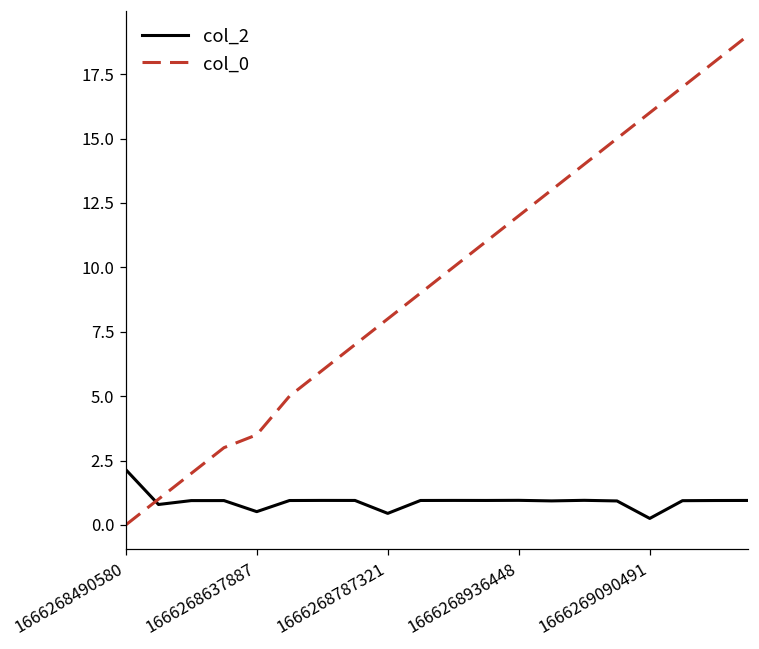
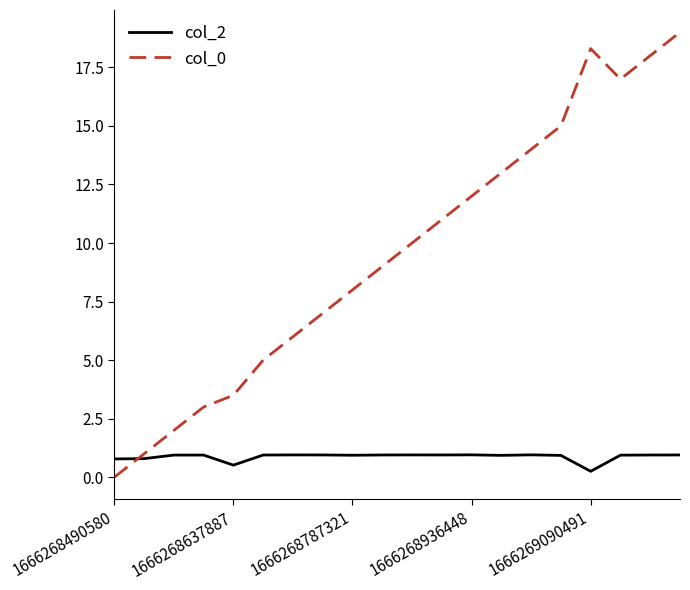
  {
    "col_2": {
-     "1666268490580": 2.2,
+     "1666268490580": 0.8,
      "1666268637887": 0.5,
-     "1666268787321": 0.4,
+     "1666268787321": 0.9,
      "1666268936448": 1.0,
      "1666269090491": 0.3
    },
    "col_0": {
      "1666268490580": 0.0,
      "1666268637887": 3.5,
      "1666268787321": 8.0,
      "1666268936448": 12.0,
-     "1666269090491": 16.0
+     "1666269090491": 18.3
    }
  }
